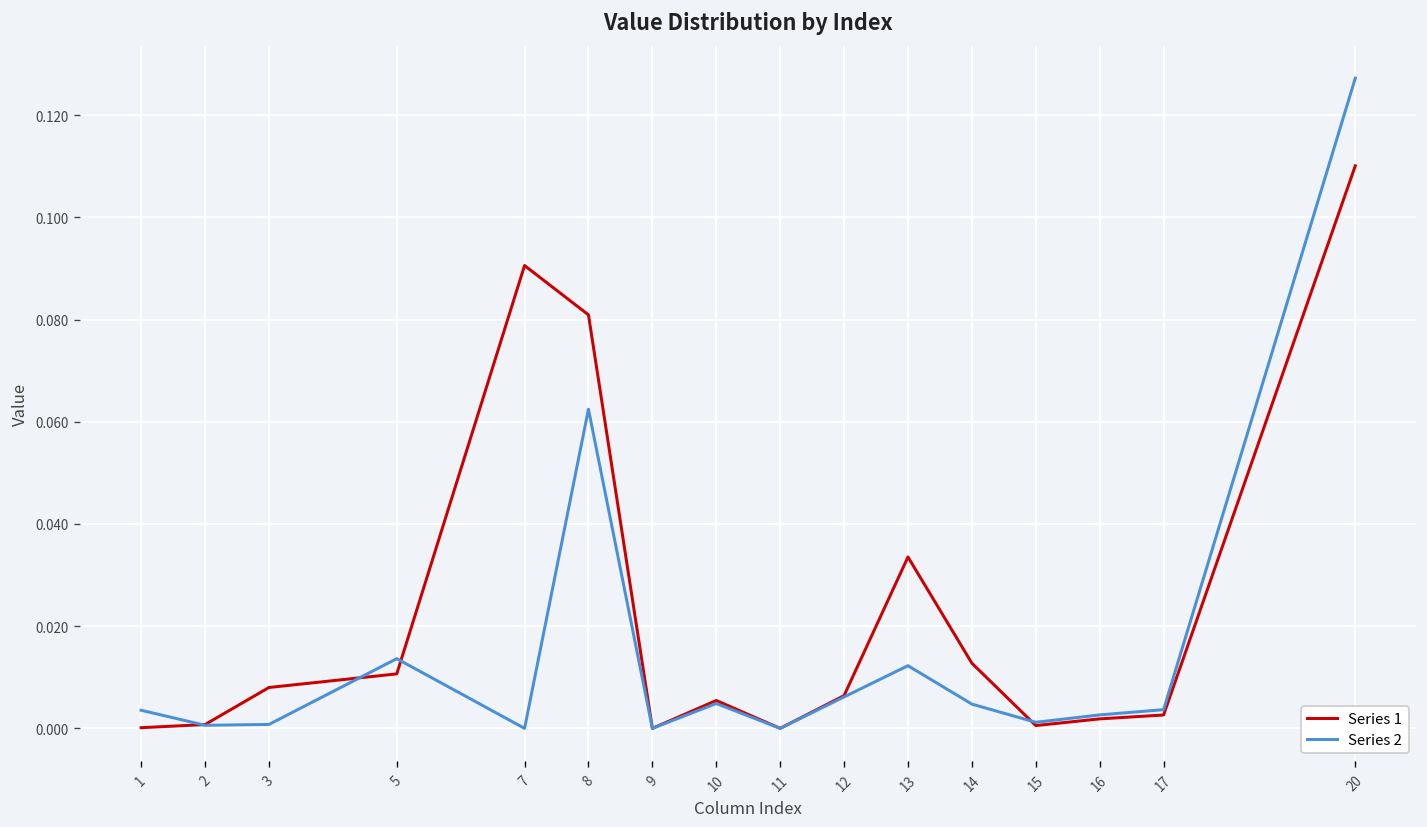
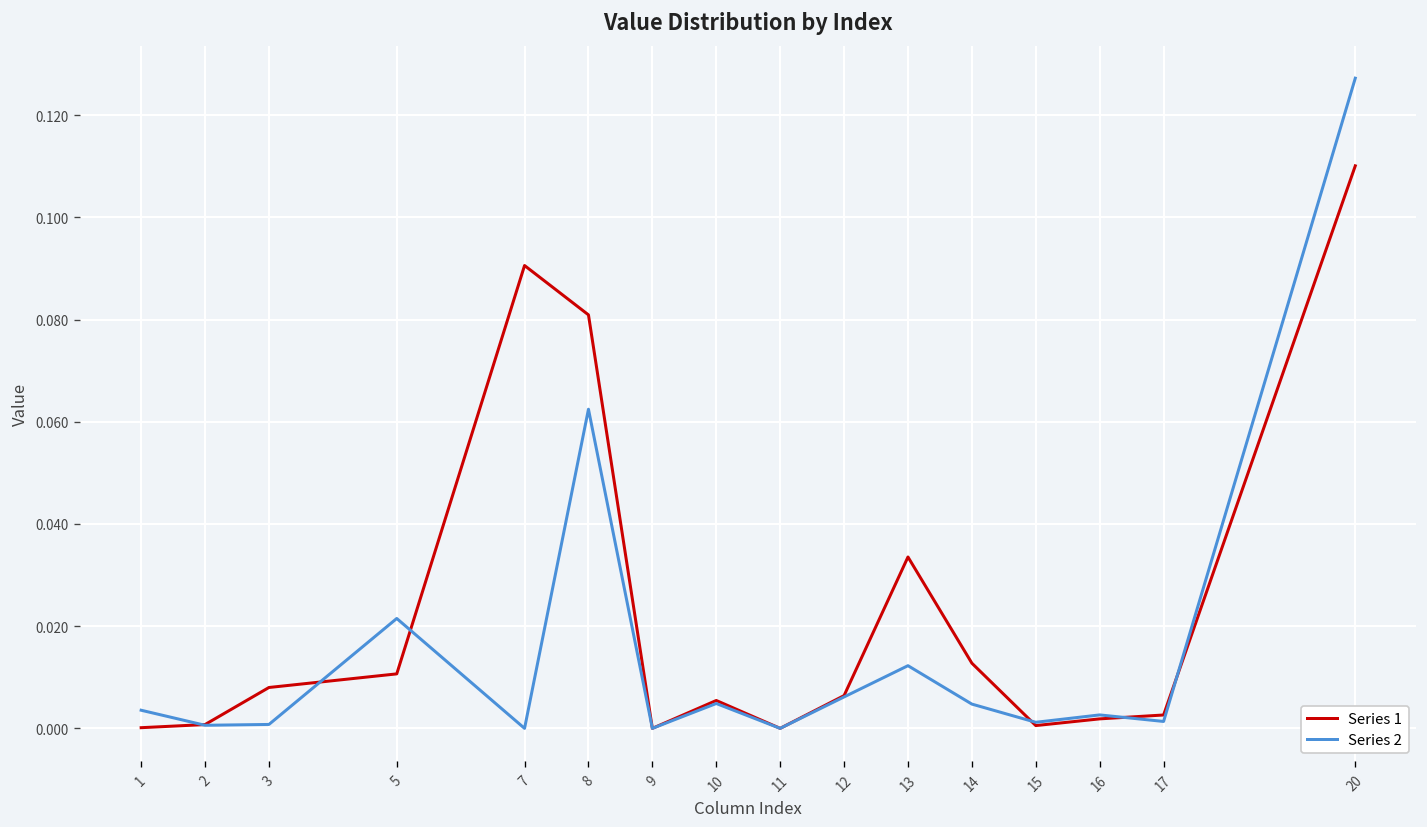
  {
    "Series 1": {
      "1": 0.000,
      "3": 0.008,
      "5": 0.011,
      "7": 0.091,
      "8": 0.081,
      "13": 0.034,
      "14": 0.013,
      "15": 0.001,
      "16": 0.002,
      "17": 0.003,
      "20": 0.110
    },
    "Series 2": {
      "1": 0.004,
      "3": 0.001,
-     "5": 0.014,
+     "5": 0.022,
      "7": 0.000,
      "8": 0.062,
      "13": 0.012,
      "14": 0.005,
      "15": 0.001,
      "16": 0.003,
-     "17": 0.004,
+     "17": 0.001,
      "20": 0.127
    }
  }
